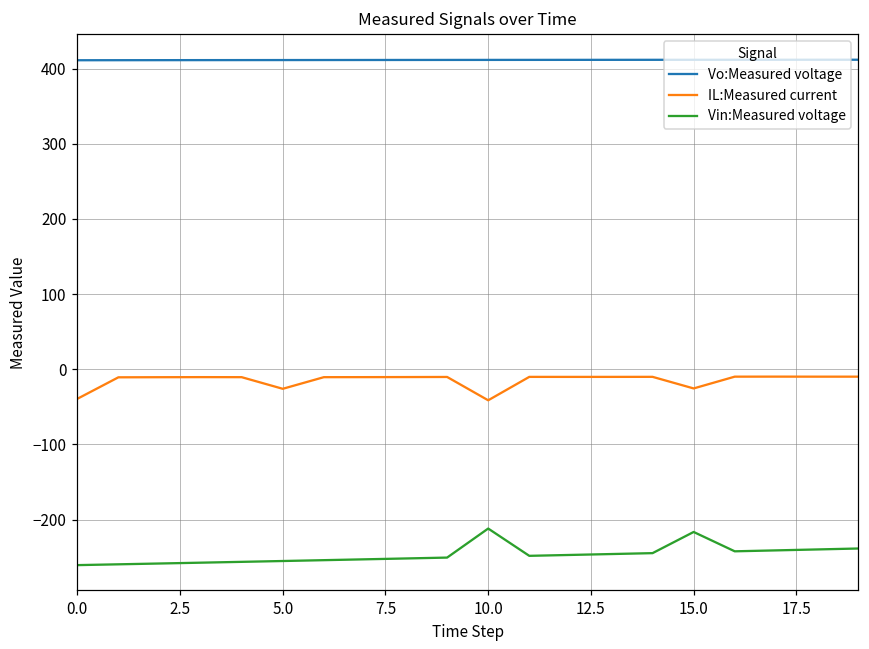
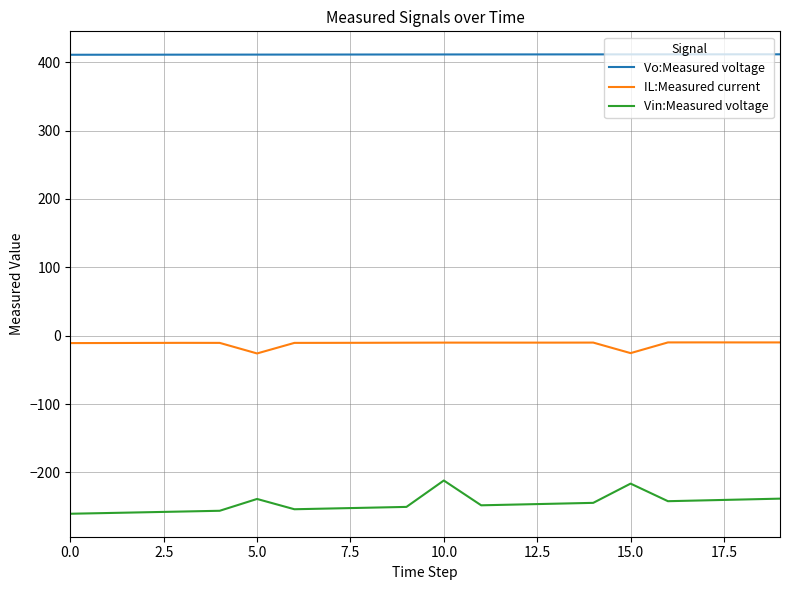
  {
    "Vo:Measured voltage": {
      "0.0": 410,
      "5.0": 410,
      "10.0": 410
    },
    "IL:Measured current": {
-     "0.0": -40,
+     "0.0": -10,
      "5.0": -30,
-     "10.0": -40,
+     "10.0": -10,
      "15.0": -30
    },
    "Vin:Measured voltage": {
      "0.0": -260,
-     "5.0": -260,
+     "5.0": -240,
      "10.0": -210,
      "15.0": -220
    }
  }
